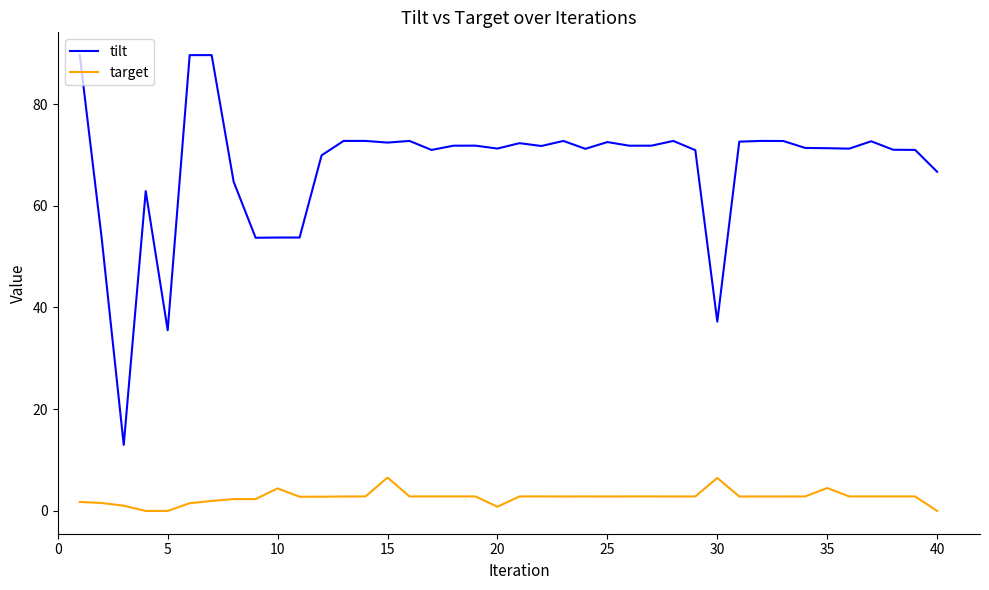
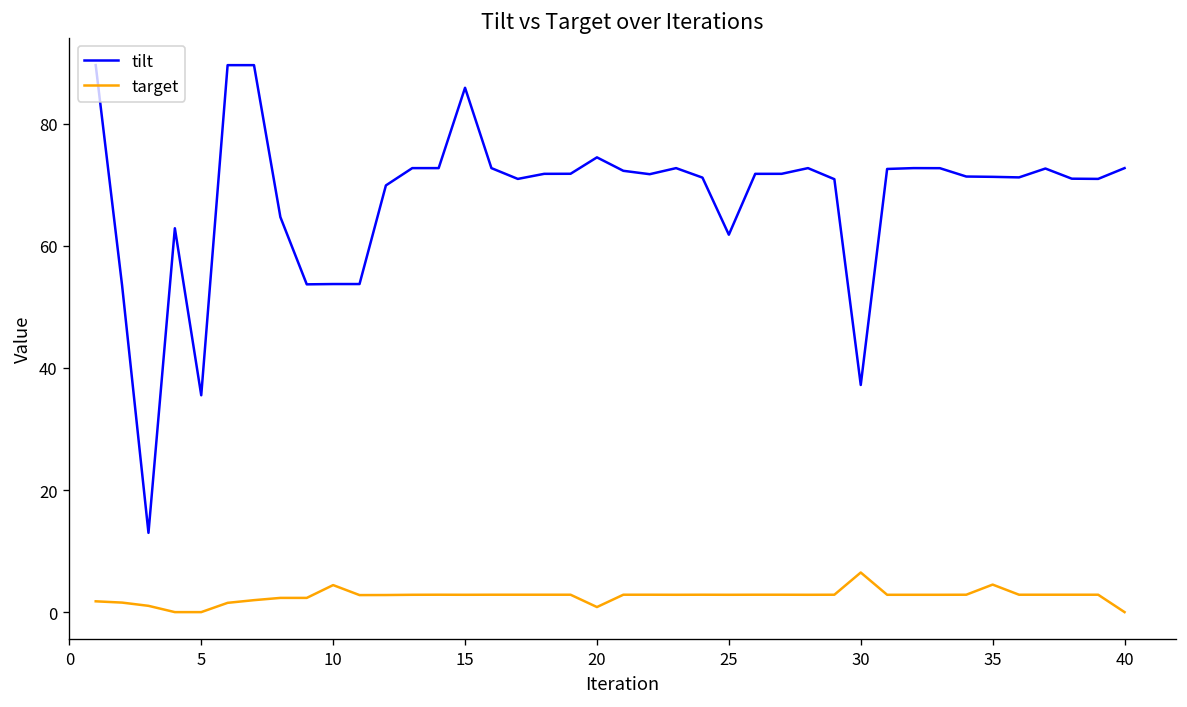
  {
    "tilt": {
      "5": 36,
      "10": 54,
-     "15": 72,
-     "20": 71,
-     "25": 73,
+     "15": 86,
+     "20": 75,
+     "25": 62,
      "30": 37,
      "35": 71,
-     "40": 67
+     "40": 73
    },
    "target": {
      "5": 0,
      "10": 4,
-     "15": 7,
+     "15": 3,
      "20": 1,
      "25": 3,
      "30": 6,
      "35": 5,
      "40": 0
    }
  }
